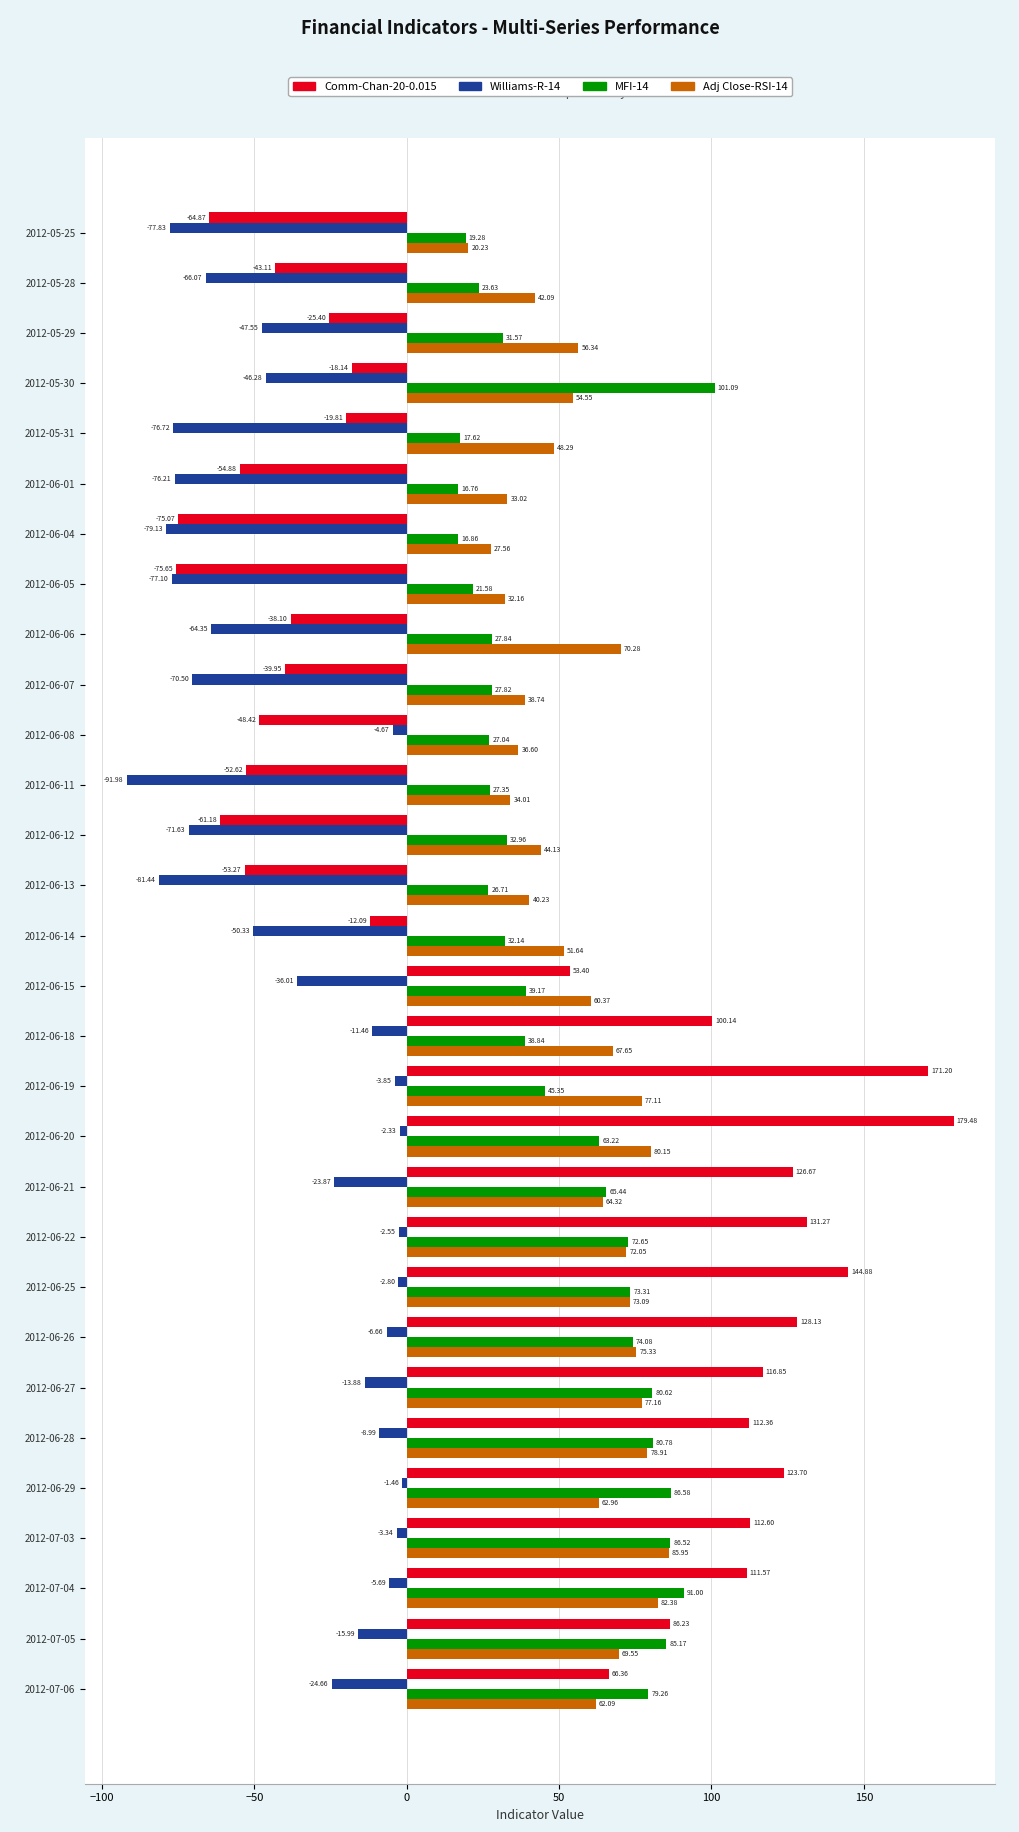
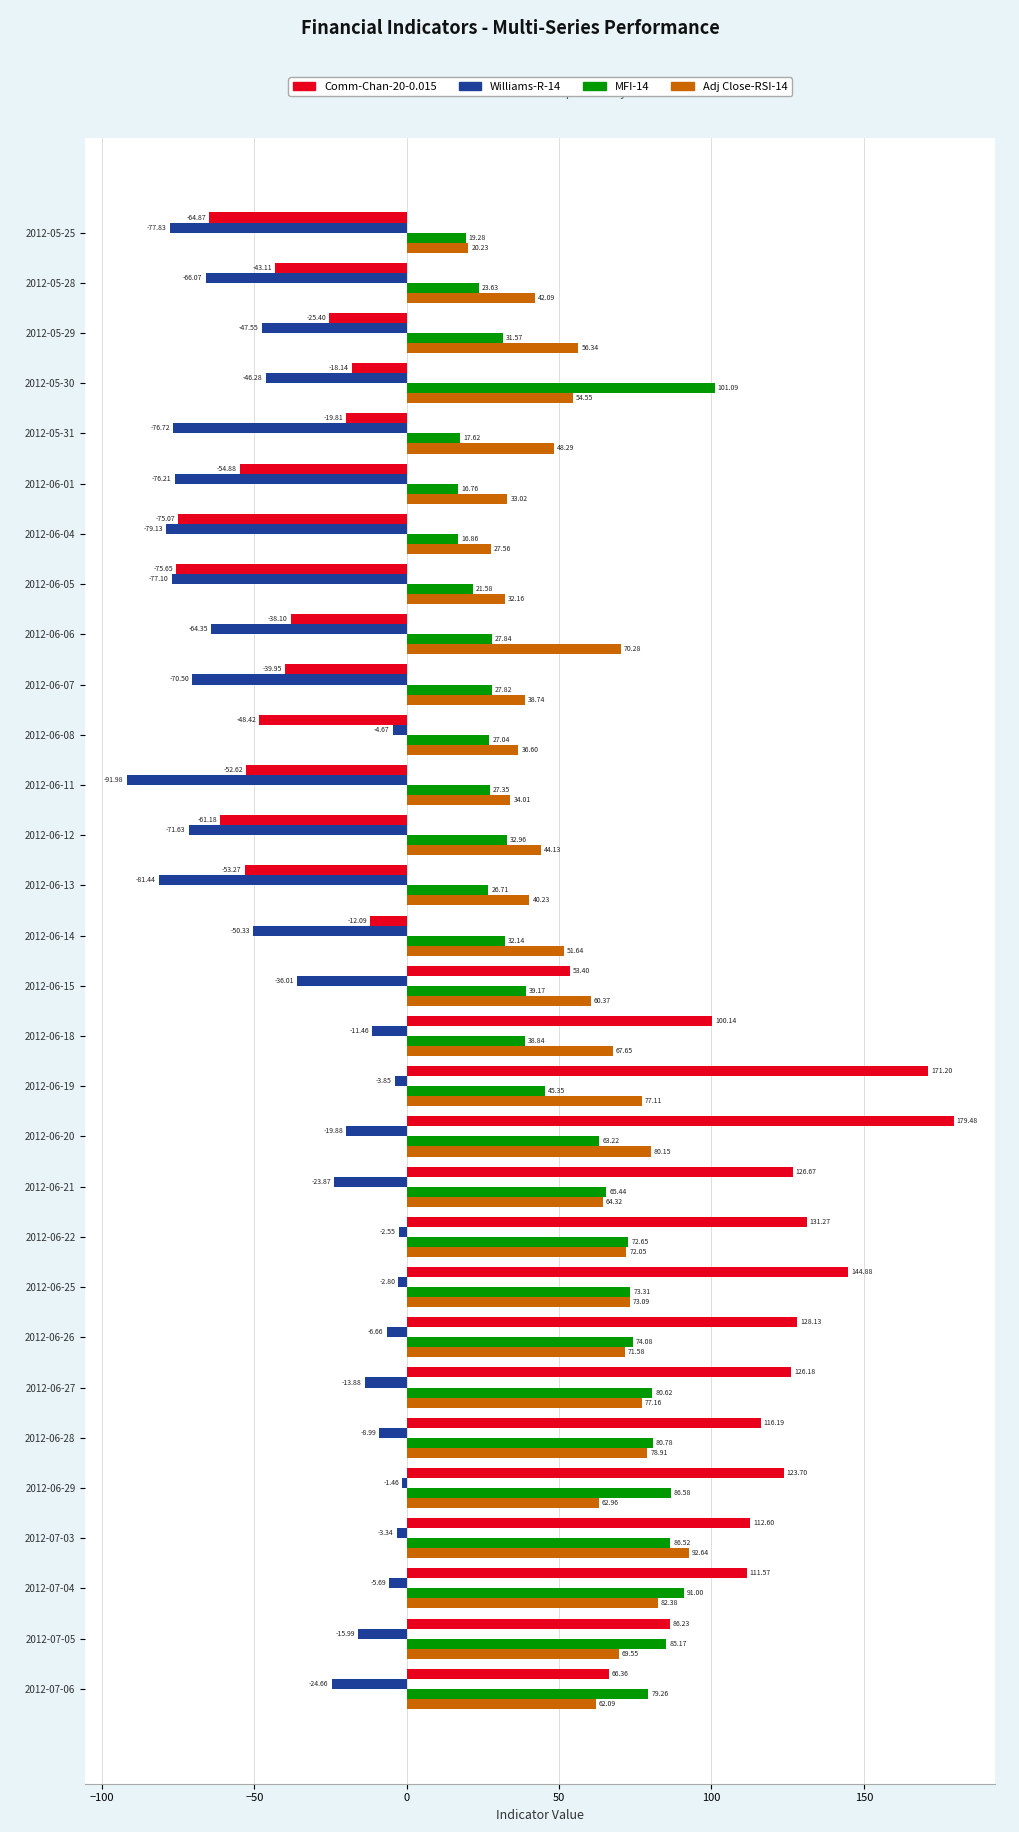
  {
    "Comm-Chan-20-0.015": {
      "2012-05-25": -64.87,
      "2012-05-28": -43.11,
      "2012-05-29": -25.40,
      "2012-05-30": -18.14,
      "2012-05-31": -19.81,
      "2012-06-01": -54.88,
      "2012-06-04": -75.07,
      "2012-06-05": -75.65,
      "2012-06-06": -38.10,
      "2012-06-07": -39.95,
      "2012-06-08": -48.42,
      "2012-06-11": -52.62,
      "2012-06-12": -61.18,
      "2012-06-13": -53.27,
      "2012-06-14": -12.09,
      "2012-06-15": 53.40,
      "2012-06-18": 100.14,
      "2012-06-19": 171.20,
      "2012-06-20": 179.48,
      "2012-06-21": 126.67,
      "2012-06-22": 131.27,
      "2012-06-25": 144.88,
      "2012-06-26": 128.13,
-     "2012-06-27": 116.85,
-     "2012-06-28": 112.36,
+     "2012-06-27": 126.18,
+     "2012-06-28": 116.19,
      "2012-06-29": 123.70,
      "2012-07-03": 112.60,
      "2012-07-04": 111.57,
      "2012-07-05": 86.23,
      "2012-07-06": 66.36
    },
    "Williams-R-14": {
      "2012-05-25": -77.83,
      "2012-05-28": -66.07,
      "2012-05-29": -47.55,
      "2012-05-30": -46.28,
      "2012-05-31": -76.72,
      "2012-06-01": -76.21,
      "2012-06-04": -79.13,
      "2012-06-05": -77.10,
      "2012-06-06": -64.35,
      "2012-06-07": -70.50,
      "2012-06-08": -4.67,
      "2012-06-11": -91.98,
      "2012-06-12": -71.63,
      "2012-06-13": -81.44,
      "2012-06-14": -50.33,
      "2012-06-15": -36.01,
      "2012-06-18": -11.46,
      "2012-06-19": -3.85,
-     "2012-06-20": -2.33,
+     "2012-06-20": -19.88,
      "2012-06-21": -23.87,
      "2012-06-22": -2.55,
      "2012-06-25": -2.80,
      "2012-06-26": -6.66,
      "2012-06-27": -13.88,
      "2012-06-28": -8.99,
      "2012-06-29": -1.46,
      "2012-07-03": -3.34,
      "2012-07-04": -5.69,
      "2012-07-05": -15.99,
      "2012-07-06": -24.66
    },
    "MFI-14": {
      "2012-05-25": 19.28,
      "2012-05-28": 23.63,
      "2012-05-29": 31.57,
      "2012-05-30": 101.09,
      "2012-05-31": 17.62,
      "2012-06-01": 16.76,
      "2012-06-04": 16.86,
      "2012-06-05": 21.58,
      "2012-06-06": 27.84,
      "2012-06-07": 27.82,
      "2012-06-08": 27.04,
      "2012-06-11": 27.35,
      "2012-06-12": 32.96,
      "2012-06-13": 26.71,
      "2012-06-14": 32.14,
      "2012-06-15": 39.17,
      "2012-06-18": 38.84,
      "2012-06-19": 45.35,
      "2012-06-20": 63.22,
      "2012-06-21": 65.44,
      "2012-06-22": 72.65,
      "2012-06-25": 73.31,
      "2012-06-26": 74.08,
      "2012-06-27": 80.62,
      "2012-06-28": 80.78,
      "2012-06-29": 86.58,
      "2012-07-03": 86.52,
      "2012-07-04": 91.00,
      "2012-07-05": 85.17,
      "2012-07-06": 79.26
    },
    "Adj Close-RSI-14": {
      "2012-05-25": 20.23,
      "2012-05-28": 42.09,
      "2012-05-29": 56.34,
      "2012-05-30": 54.55,
      "2012-05-31": 48.29,
      "2012-06-01": 33.02,
      "2012-06-04": 27.56,
      "2012-06-05": 32.16,
      "2012-06-06": 70.28,
      "2012-06-07": 38.74,
      "2012-06-08": 36.60,
      "2012-06-11": 34.01,
      "2012-06-12": 44.13,
      "2012-06-13": 40.23,
      "2012-06-14": 51.64,
      "2012-06-15": 60.37,
      "2012-06-18": 67.65,
      "2012-06-19": 77.11,
      "2012-06-20": 80.15,
      "2012-06-21": 64.32,
      "2012-06-22": 72.05,
      "2012-06-25": 73.09,
-     "2012-06-26": 75.33,
+     "2012-06-26": 71.58,
      "2012-06-27": 77.16,
      "2012-06-28": 78.91,
      "2012-06-29": 62.96,
-     "2012-07-03": 85.95,
+     "2012-07-03": 92.64,
      "2012-07-04": 82.38,
      "2012-07-05": 69.55,
      "2012-07-06": 62.09
    }
  }
